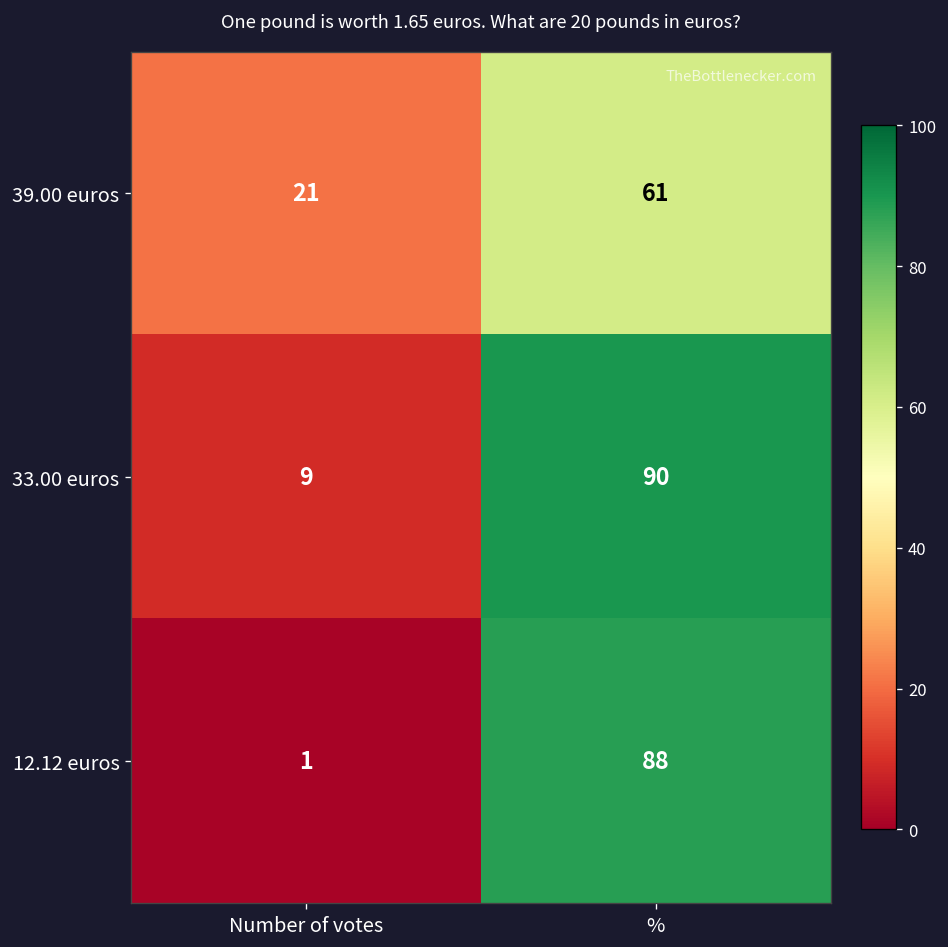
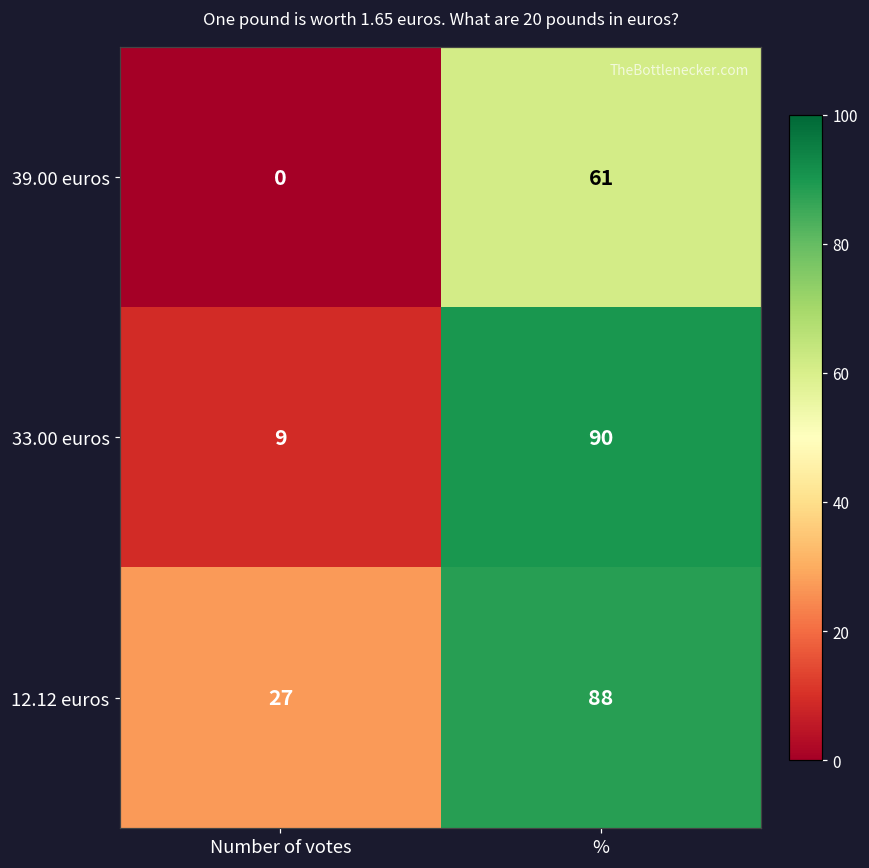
  {
    "39.00 euros": {
-     "Number of votes": 21
+     "Number of votes": 0
    },
    "33.00 euros": {
      "Number of votes": 9,
      "%": 90
    },
    "12.12 euros": {
-     "Number of votes": 1,
+     "Number of votes": 27,
      "%": 88
    }
  }
